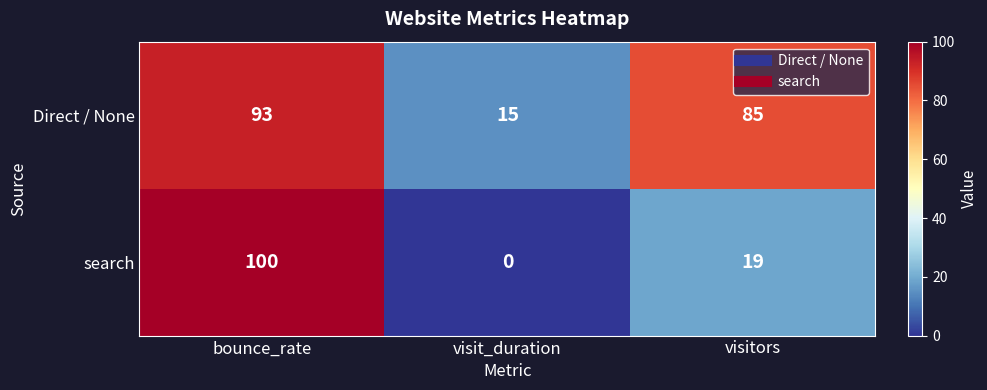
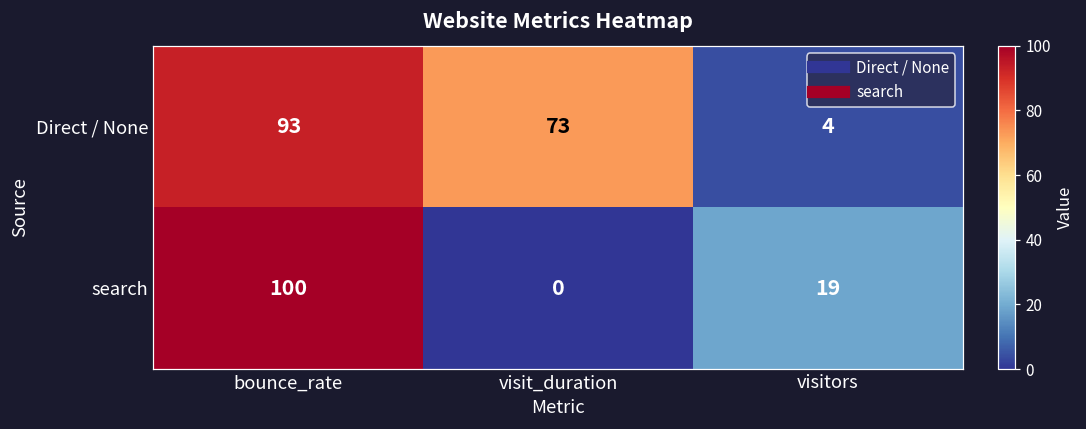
  {
    "Direct / None": {
      "bounce_rate": 93,
-     "visit_duration": 15,
-     "visitors": 85
+     "visit_duration": 73,
+     "visitors": 4
    },
    "search": {
      "bounce_rate": 100,
      "visit_duration": 0,
      "visitors": 19
    }
  }
